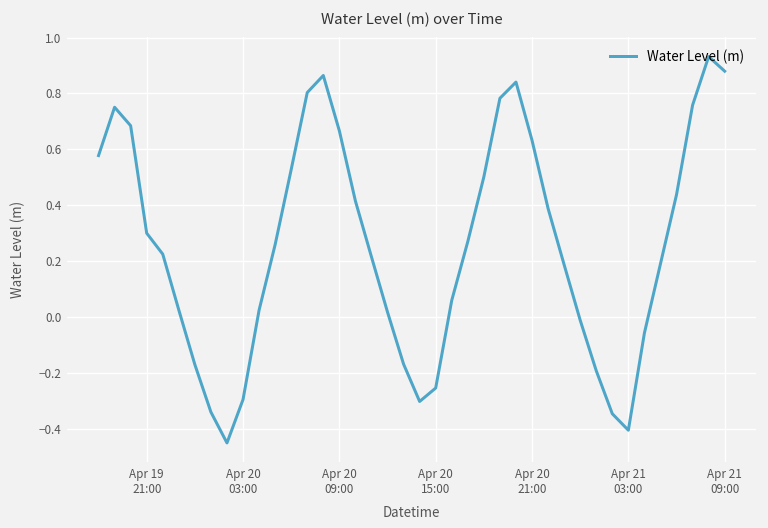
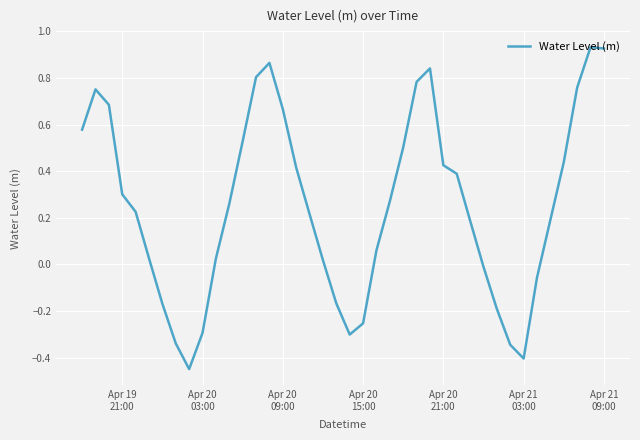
  {
    "Apr 19 21:00": 0.30,
    "Apr 20 03:00": -0.29,
    "Apr 20 09:00": 0.67,
    "Apr 20 15:00": -0.25,
-   "Apr 20 21:00": 0.63,
+   "Apr 20 21:00": 0.43,
    "Apr 21 03:00": -0.40,
-   "Apr 21 09:00": 0.88
+   "Apr 21 09:00": 0.93
  }
